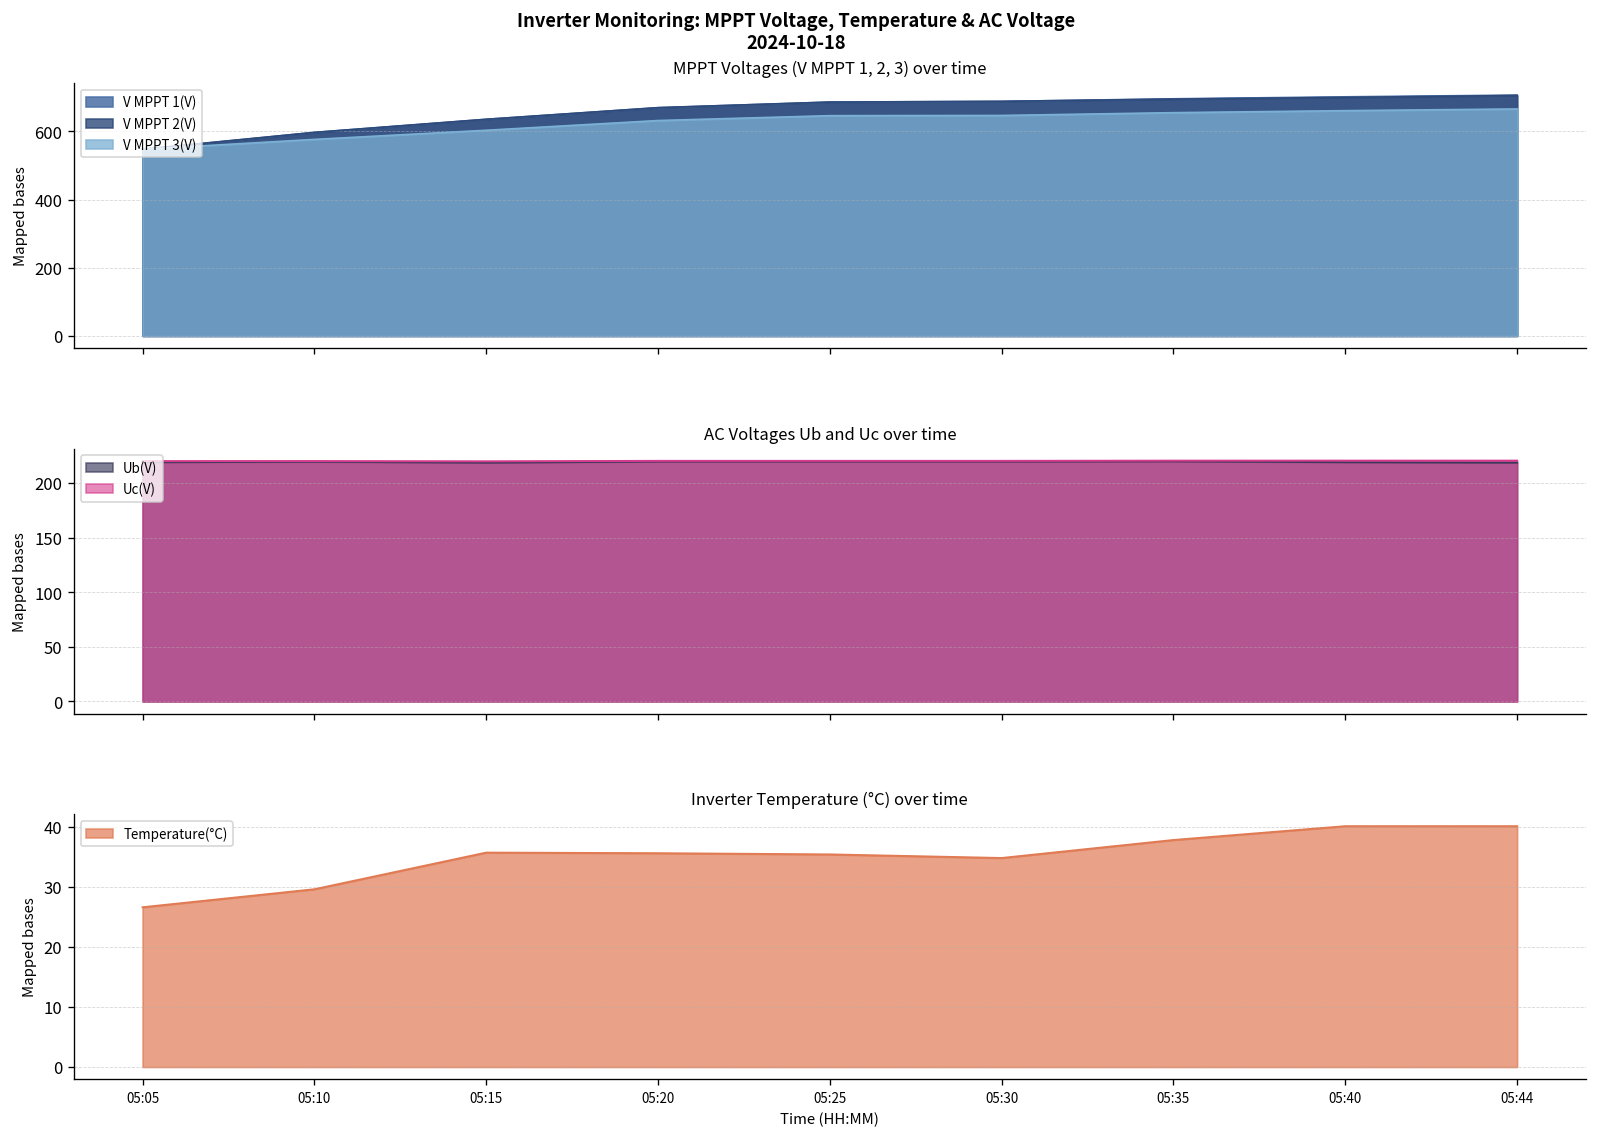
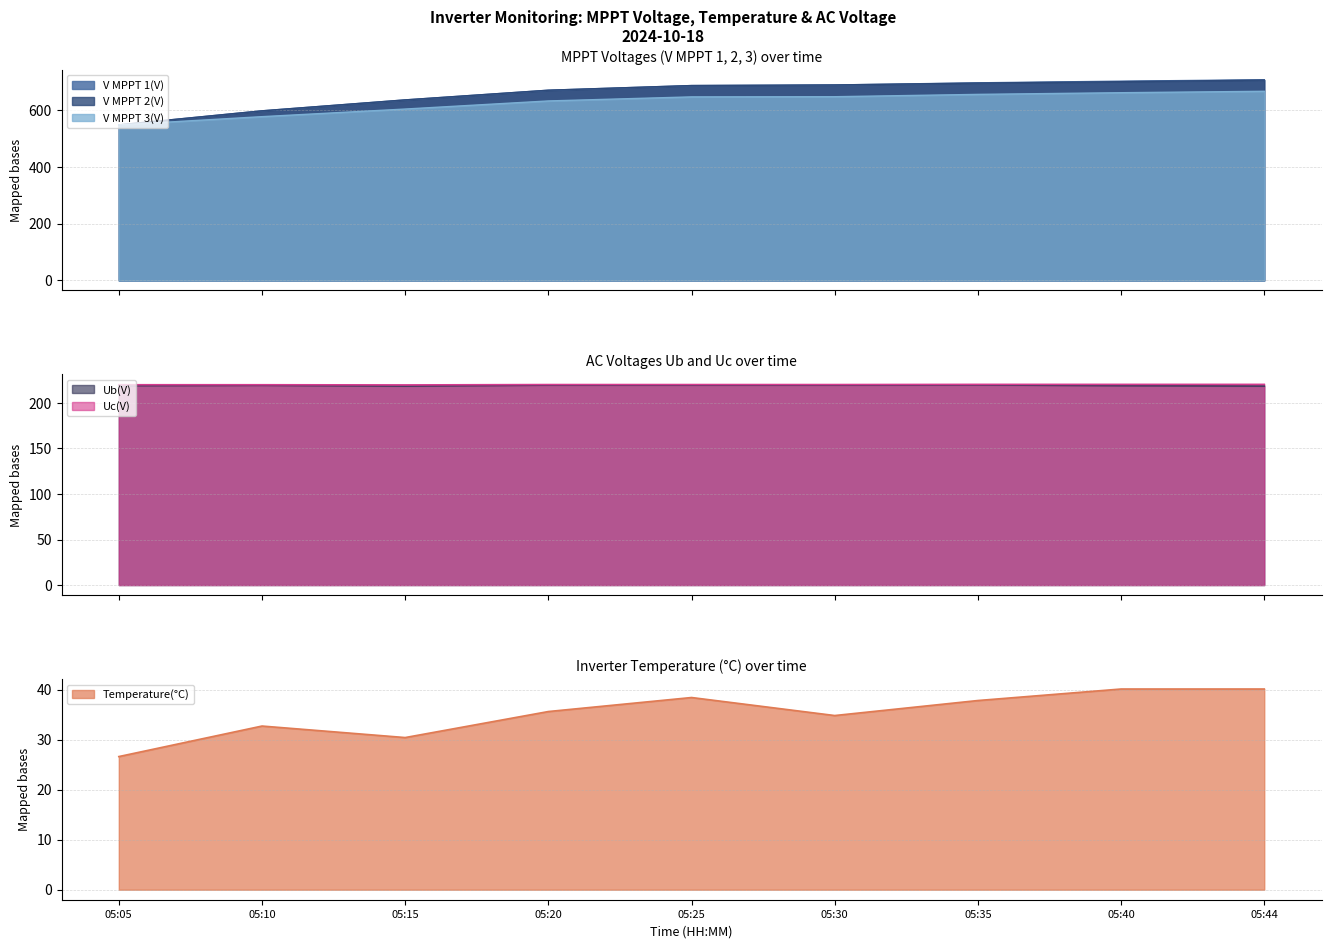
  {
    "Inverter Temperature (°C) over time": {
      "05:05": 27,
-     "05:10": 30,
-     "05:15": 36,
+     "05:10": 33,
+     "05:15": 30,
      "05:20": 36,
-     "05:25": 35,
+     "05:25": 38,
      "05:30": 35,
      "05:35": 38,
      "05:40": 40,
      "05:44": 40
    }
  }
